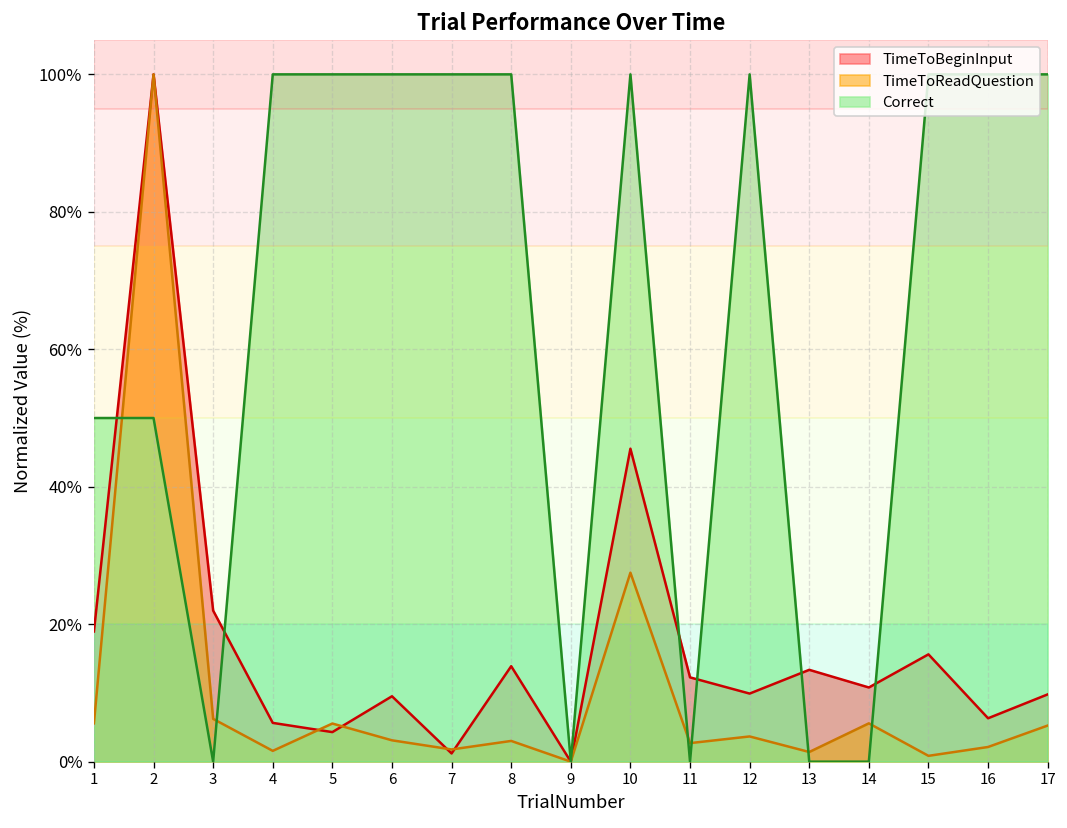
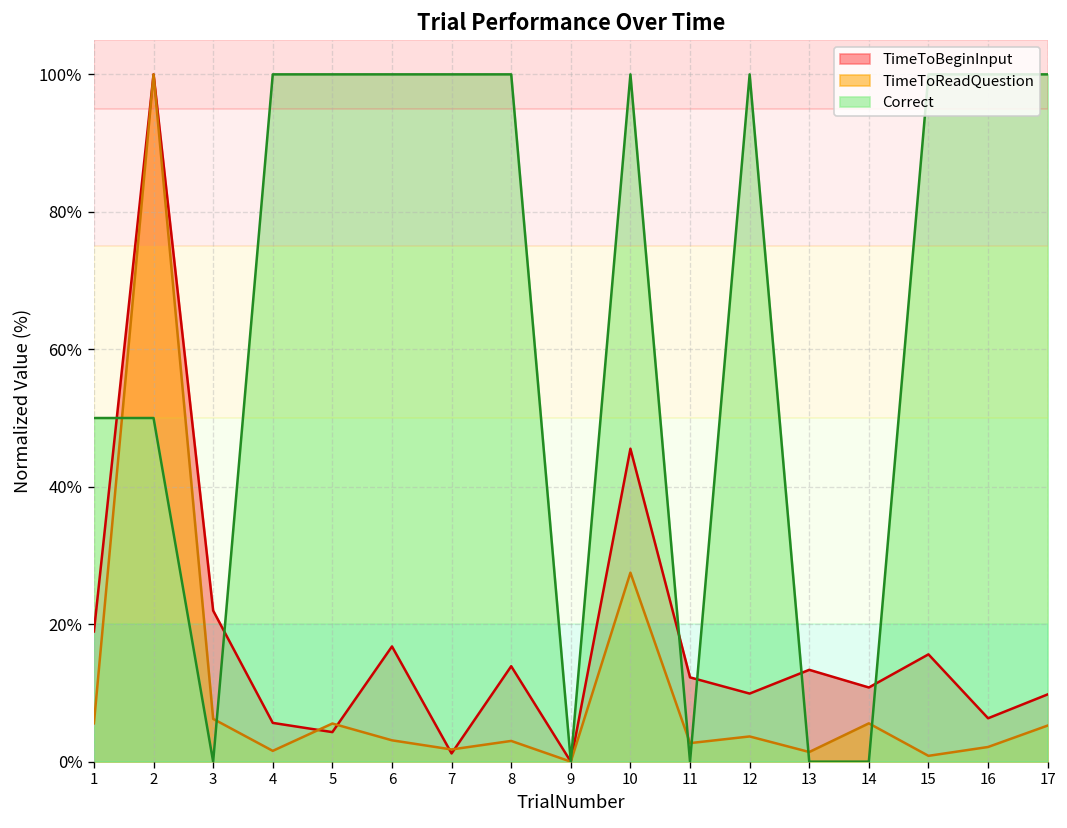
  {
    "TimeToBeginInput": {
      "1": "19%",
      "3": "22%",
      "4": "6%",
      "5": "4%",
-     "6": "10%",
+     "6": "17%",
      "7": "1%",
      "8": "14%",
      "10": "46%",
      "11": "12%",
      "12": "10%",
      "13": "13%",
      "14": "11%",
      "15": "16%",
      "16": "6%",
      "17": "10%"
    },
    "TimeToReadQuestion": {
      "1": "6%",
      "3": "6%",
      "4": "2%",
      "5": "6%",
      "6": "3%",
      "7": "2%",
      "8": "3%",
      "10": "27%",
      "11": "3%",
      "12": "4%",
      "13": "1%",
      "14": "6%",
      "15": "1%",
      "16": "2%",
      "17": "5%"
    },
    "Correct": {
      "1": "50%",
      "2": "50%",
      "3": "0%",
      "4": "100%",
      "5": "100%",
      "6": "100%",
      "7": "100%",
      "8": "100%",
      "10": "100%",
      "11": "0%",
      "12": "100%",
      "13": "0%",
      "14": "0%",
      "17": "100%"
    }
  }
